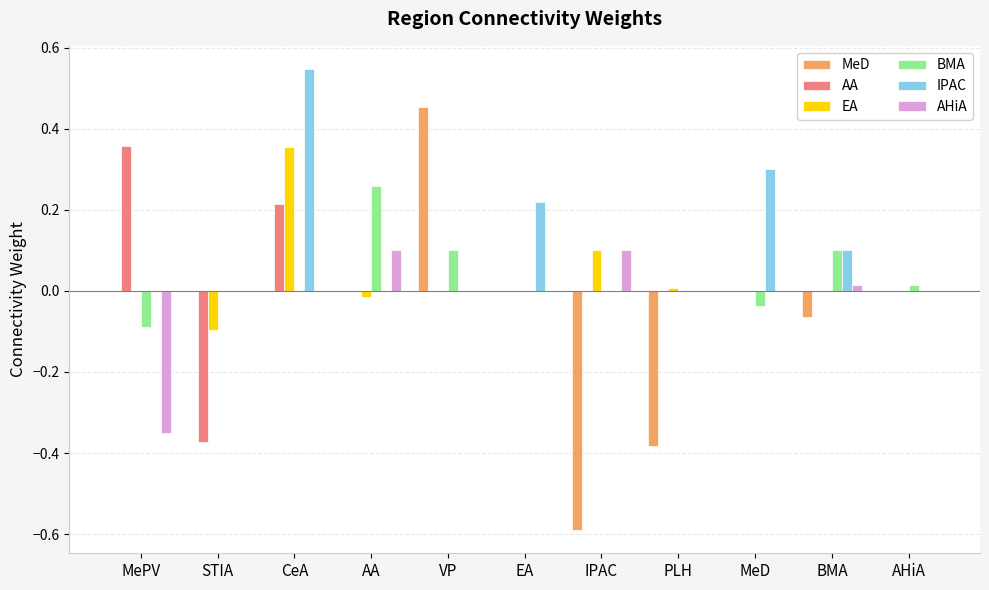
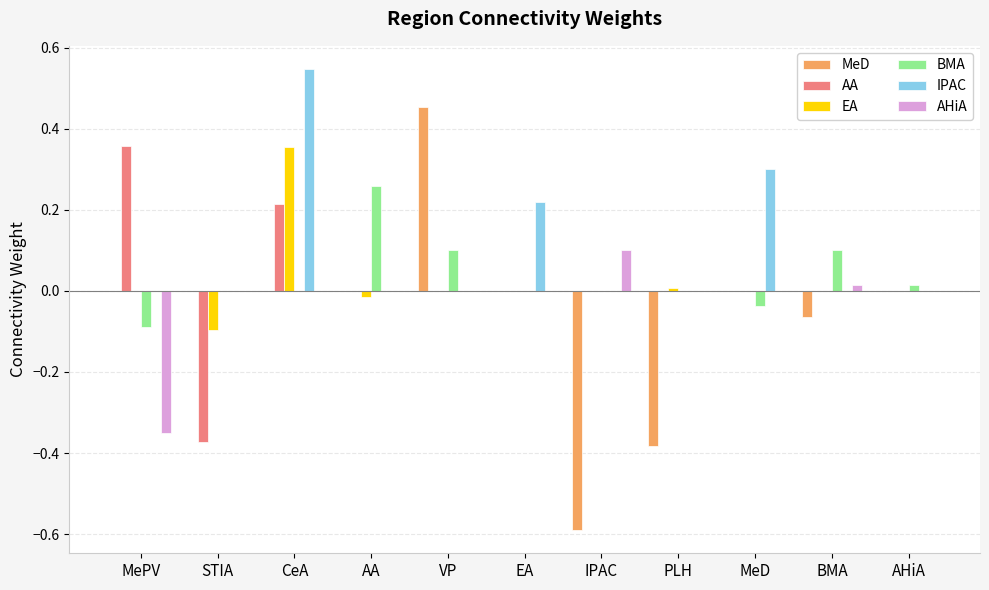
  {
    "EA": {
      "MePV": 0.0,
      "STIA": -0.1,
      "CeA": 0.36,
      "AA": -0.01,
      "VP": 0.0,
      "EA": 0.0,
-     "IPAC": 0.1,
+     "IPAC": 0.0,
      "MeD": 0.0,
      "BMA": 0.0,
      "AHiA": 0.0
    },
    "BMA": {
      "MePV": -0.09,
      "STIA": 0.0,
      "CeA": 0.0,
      "AA": 0.26,
      "VP": 0.1,
      "EA": 0.0,
      "IPAC": 0.0,
      "PLH": 0.0,
      "MeD": -0.04,
      "BMA": 0.1,
      "AHiA": 0.01
    },
    "IPAC": {
      "MePV": 0.0,
      "STIA": 0.0,
      "CeA": 0.55,
      "AA": 0.0,
      "VP": 0.0,
      "EA": 0.22,
      "IPAC": 0.0,
      "PLH": 0.0,
      "MeD": 0.3,
-     "BMA": 0.1,
+     "BMA": 0.0,
      "AHiA": 0.0
    },
    "AHiA": {
      "MePV": -0.35,
      "STIA": 0.0,
      "CeA": 0.0,
-     "AA": 0.1,
+     "AA": 0.0,
      "VP": 0.0,
      "EA": 0.0,
      "IPAC": 0.1,
      "PLH": 0.0,
      "MeD": 0.0,
      "BMA": 0.01,
      "AHiA": 0.0
    }
  }
